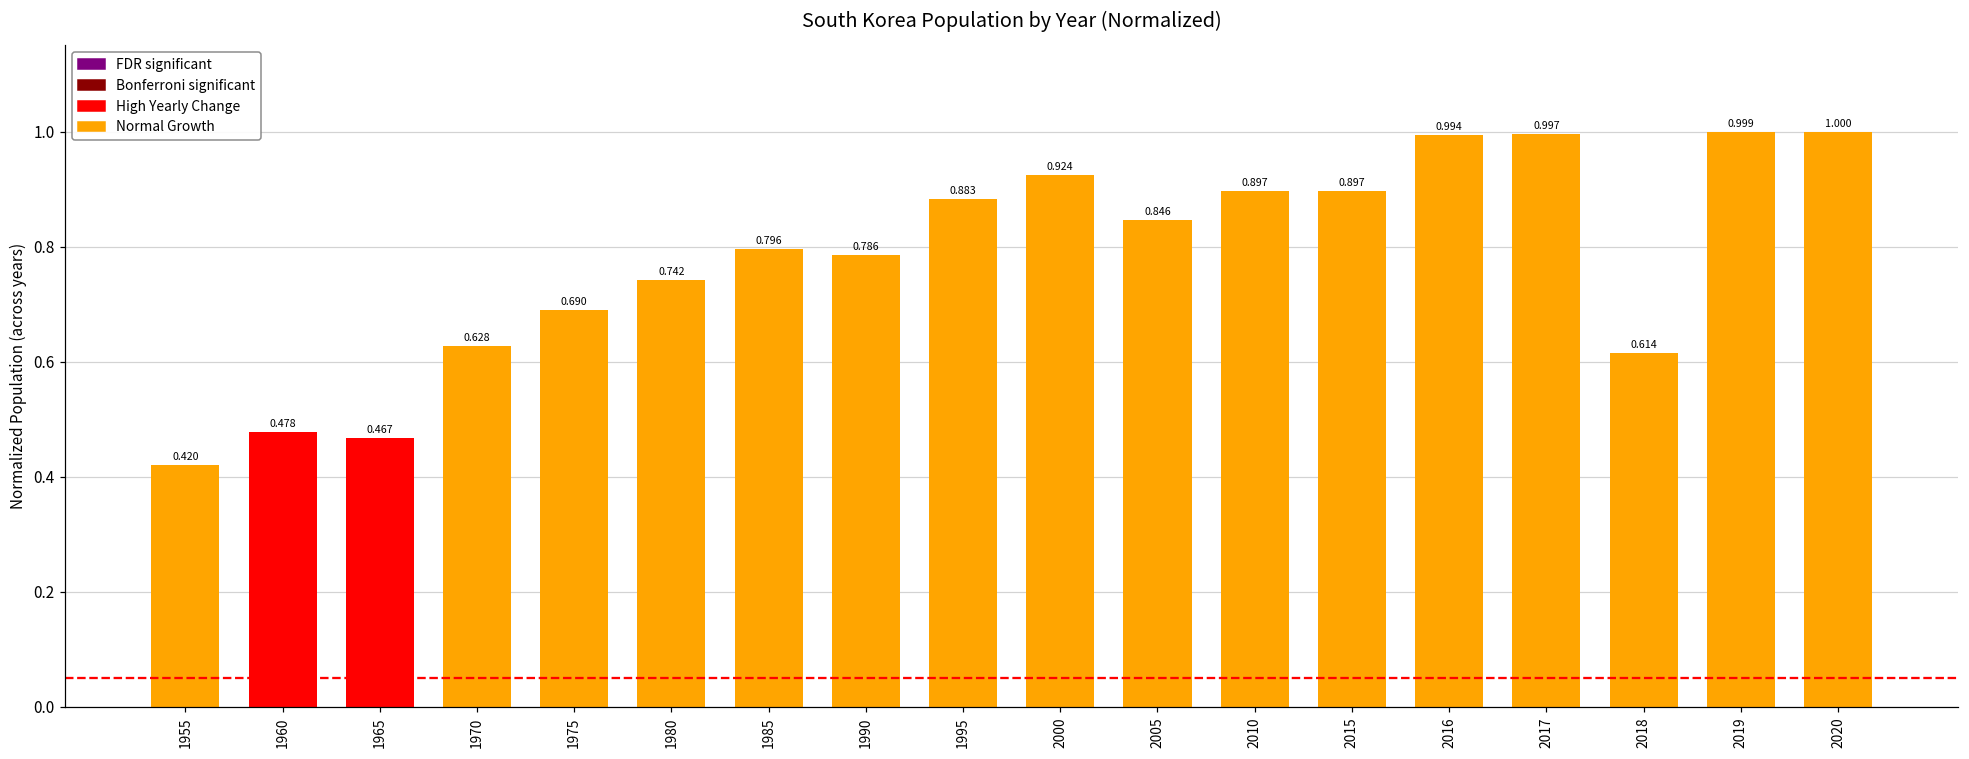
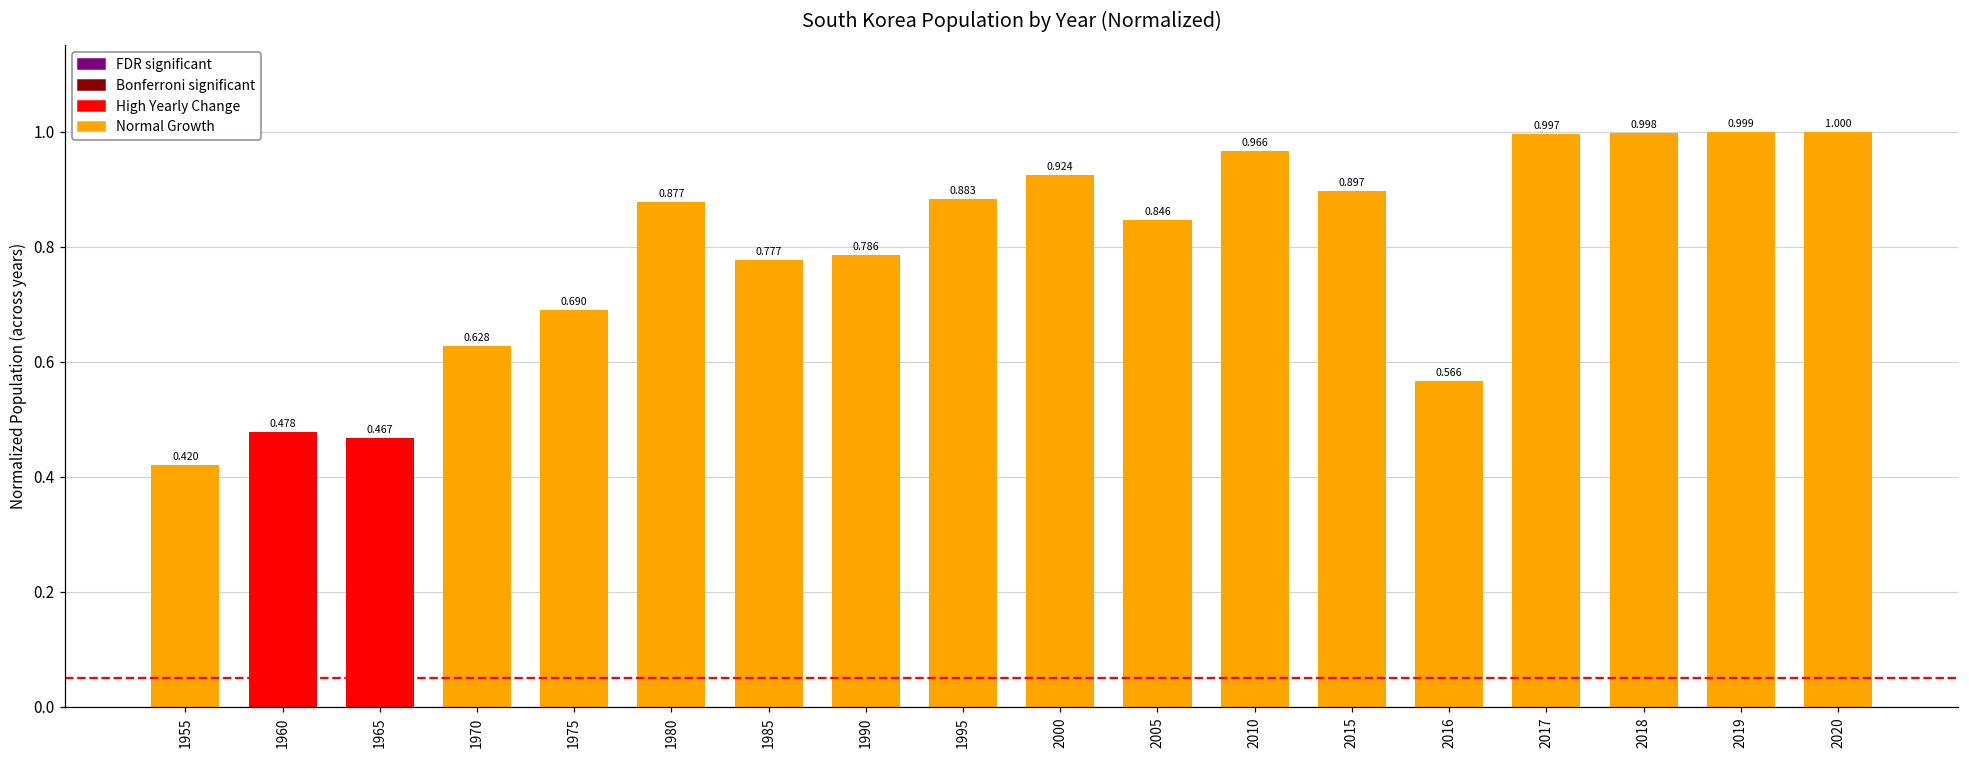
  {
    "1955": 0.420,
    "1960": 0.478,
    "1965": 0.467,
    "1970": 0.628,
    "1975": 0.690,
-   "1980": 0.742,
-   "1985": 0.796,
+   "1980": 0.877,
+   "1985": 0.777,
    "1990": 0.786,
    "1995": 0.883,
    "2000": 0.924,
    "2005": 0.846,
-   "2010": 0.897,
+   "2010": 0.966,
    "2015": 0.897,
-   "2016": 0.994,
+   "2016": 0.566,
    "2017": 0.997,
-   "2018": 0.614,
+   "2018": 0.998,
    "2019": 0.999,
    "2020": 1.000
  }
